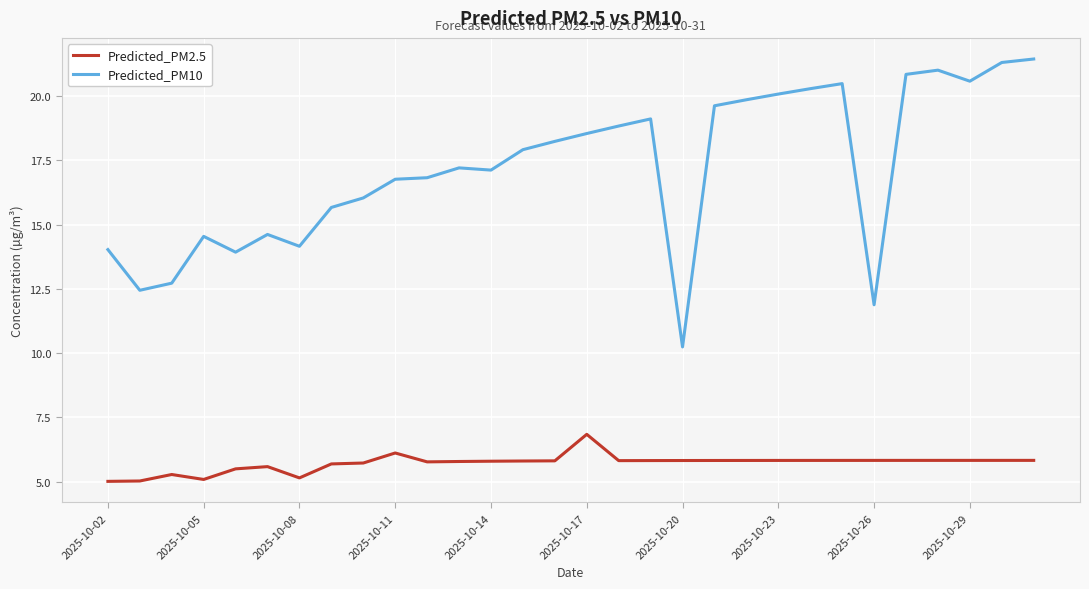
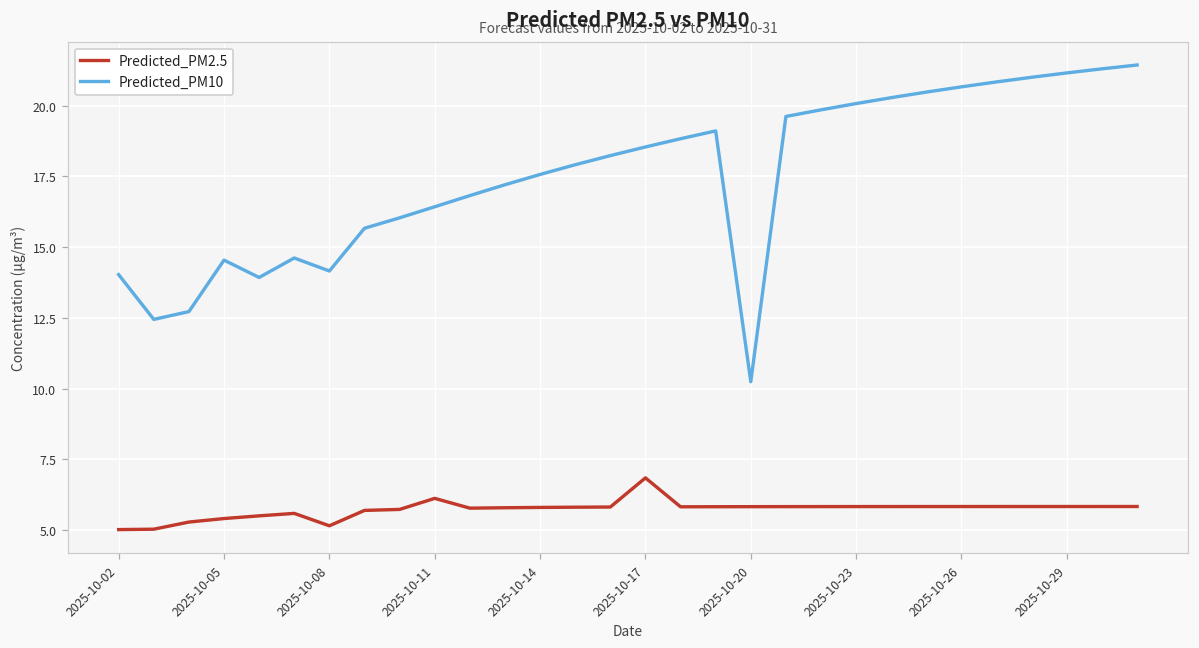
  {
    "Predicted_PM2.5": {
      "2025-10-02": 5.0,
-     "2025-10-05": 5.1,
+     "2025-10-05": 5.4,
      "2025-10-08": 5.1,
      "2025-10-11": 6.1,
      "2025-10-14": 5.8,
      "2025-10-17": 6.8,
      "2025-10-20": 5.8,
      "2025-10-23": 5.8,
      "2025-10-26": 5.8,
      "2025-10-29": 5.8
    },
    "Predicted_PM10": {
      "2025-10-02": 14.0,
      "2025-10-05": 14.5,
      "2025-10-08": 14.2,
-     "2025-10-11": 16.8,
-     "2025-10-14": 17.1,
+     "2025-10-11": 16.4,
+     "2025-10-14": 17.6,
      "2025-10-17": 18.5,
      "2025-10-20": 10.2,
      "2025-10-23": 20.1,
-     "2025-10-26": 11.9,
-     "2025-10-29": 20.6
+     "2025-10-26": 20.7,
+     "2025-10-29": 21.2
    }
  }
